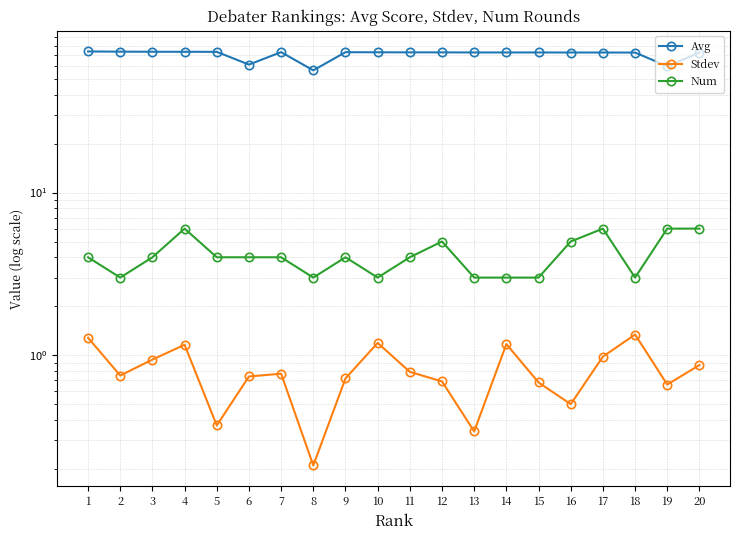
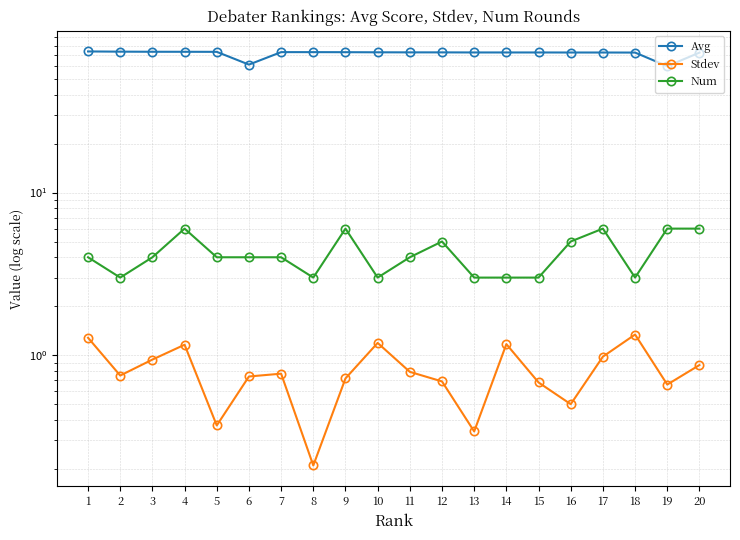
  {
    "Avg": {
      "1": 70,
      "2": 70,
      "3": 70,
      "4": 70,
      "5": 70,
      "6": 61,
      "7": 70,
-     "8": 56,
+     "8": 70,
      "9": 70,
      "10": 70,
      "11": 70,
      "12": 70,
      "13": 70,
      "14": 70,
      "15": 70,
      "16": 70,
      "17": 70,
      "18": 70
    },
    "Stdev": {
      "1": 1.3,
      "2": 0.8,
      "3": 0.9,
      "4": 1.2,
      "5": 0.37,
      "6": 0.7,
      "7": 0.8,
      "8": 0.21,
      "9": 0.7,
      "10": 1.2,
      "11": 0.8,
      "12": 0.69,
      "13": 0.34,
      "14": 1.2,
      "15": 0.68,
      "16": 0.50,
      "17": 1,
      "18": 1.3,
      "19": 0.66,
      "20": 0.9
    },
    "Num": {
      "1": 4,
      "2": 3,
      "3": 4,
      "4": 6,
      "5": 4,
      "6": 4,
      "7": 4,
      "8": 3,
-     "9": 4,
+     "9": 6,
      "10": 3,
      "11": 4,
      "12": 5,
      "13": 3,
      "14": 3,
      "15": 3,
      "16": 5,
      "17": 6,
      "18": 3,
      "19": 6,
      "20": 6
    }
  }
